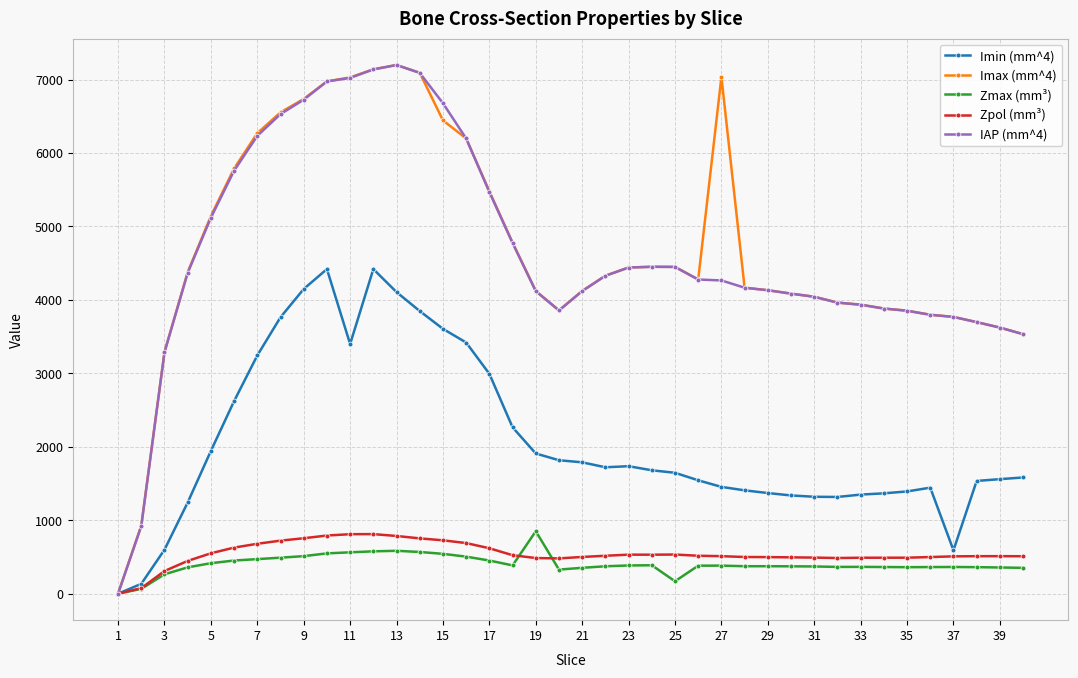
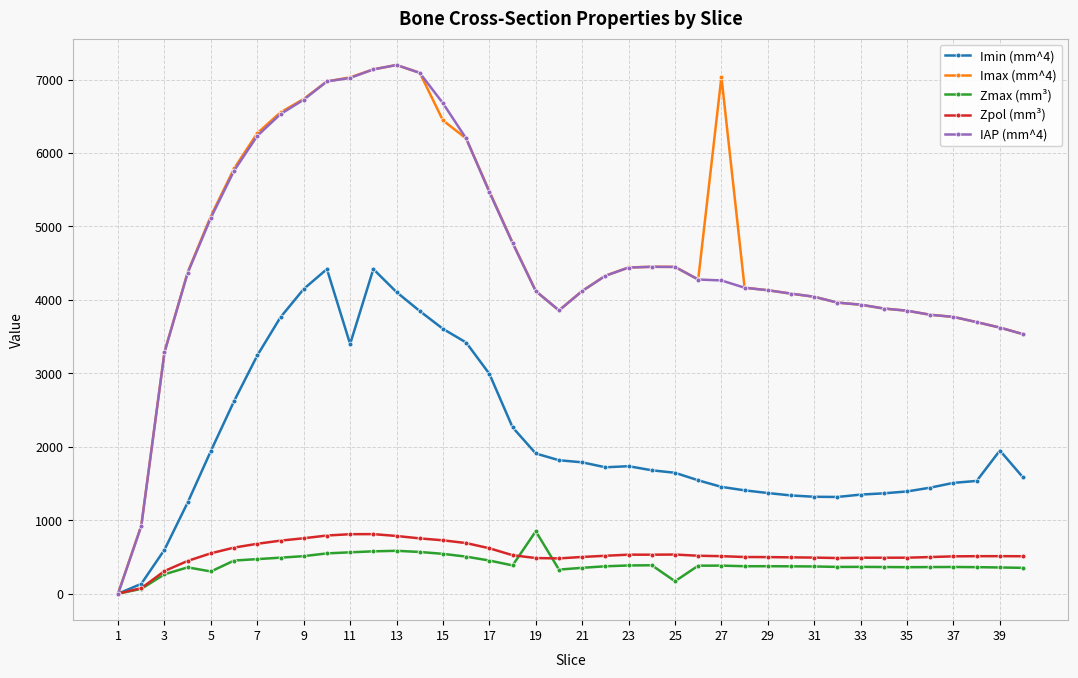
  {
    "Imin (mm^4)": {
      "3": 600,
      "5": 1900,
      "7": 3200,
      "9": 4100,
      "11": 3400,
      "13": 4100,
      "15": 3600,
      "17": 3000,
      "19": 1900,
      "21": 1800,
      "23": 1700,
      "25": 1600,
      "27": 1500,
      "29": 1400,
      "31": 1300,
      "33": 1400,
      "35": 1400,
-     "37": 600,
-     "39": 1600
+     "37": 1500,
+     "39": 2000
    },
    "Imax (mm^4)": {
      "7": 6300,
      "15": 6400,
      "27": 7000
    },
    "Zmax (mm³)": {
      "3": 300,
-     "5": 400,
+     "5": 300,
      "7": 500,
      "9": 500,
      "11": 600,
      "13": 600,
      "15": 500,
      "17": 500,
      "19": 900,
      "21": 400,
      "23": 400,
      "25": 200,
      "27": 400,
      "29": 400,
      "31": 400,
      "33": 400,
      "35": 400,
      "37": 400,
      "39": 400
    },
    "Zpol (mm³)": {
      "3": 300,
      "5": 600,
      "7": 700,
      "9": 800,
      "11": 800,
      "13": 800,
      "15": 700,
      "17": 600,
      "19": 500,
      "21": 500,
      "23": 500,
      "25": 500,
      "27": 500,
      "29": 500,
      "31": 500,
      "33": 500,
      "35": 500,
      "37": 500,
      "39": 500
    },
    "IAP (mm^4)": {
      "7": 6200,
      "15": 6700,
      "27": 4300
    }
  }
